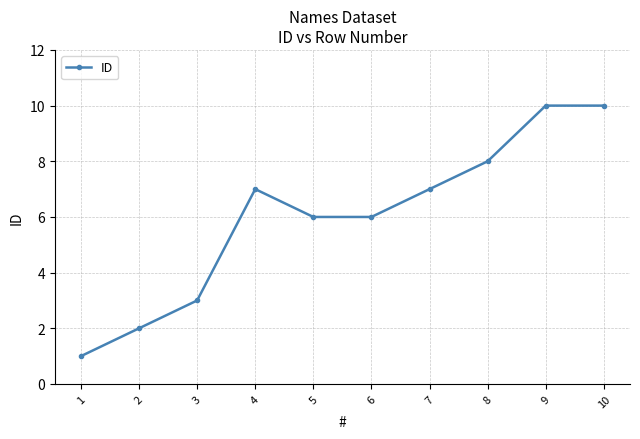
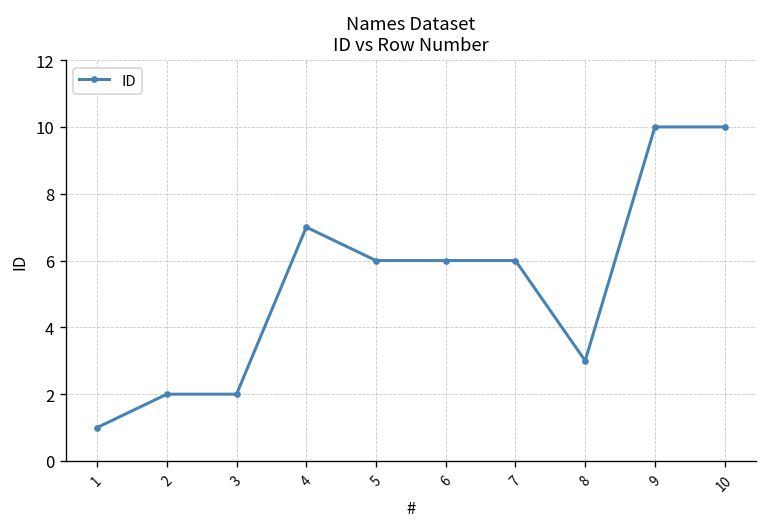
  {
    "1": 1,
    "2": 2,
-   "3": 3,
+   "3": 2,
    "4": 7,
    "5": 6,
    "6": 6,
-   "7": 7,
-   "8": 8,
+   "7": 6,
+   "8": 3,
    "9": 10,
    "10": 10
  }
